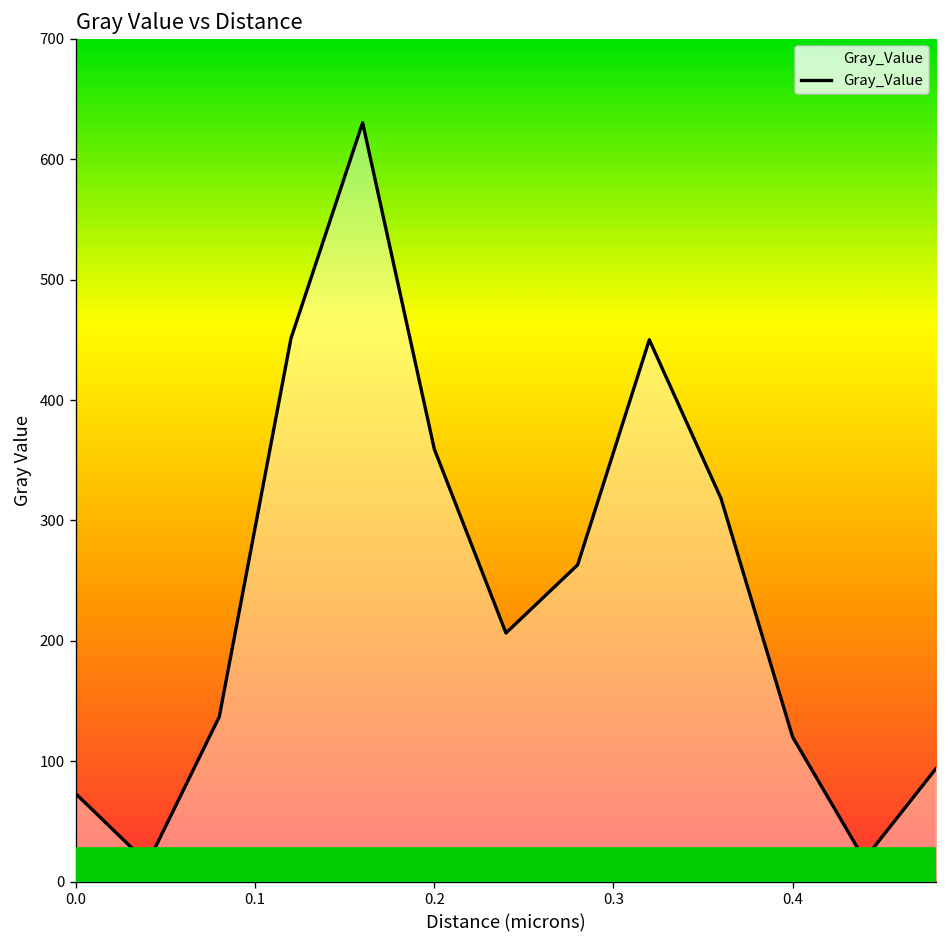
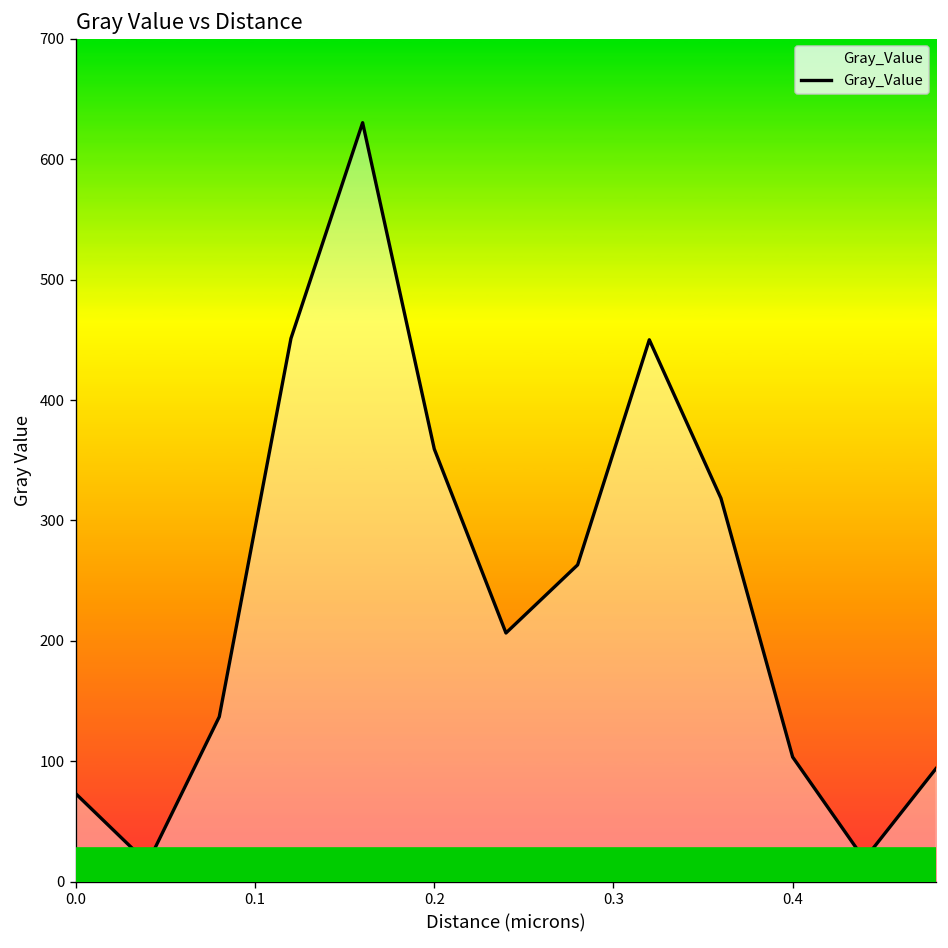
  {
    "0.0": 73,
    "0.2": 359,
-   "0.4": 120
+   "0.4": 104
  }
